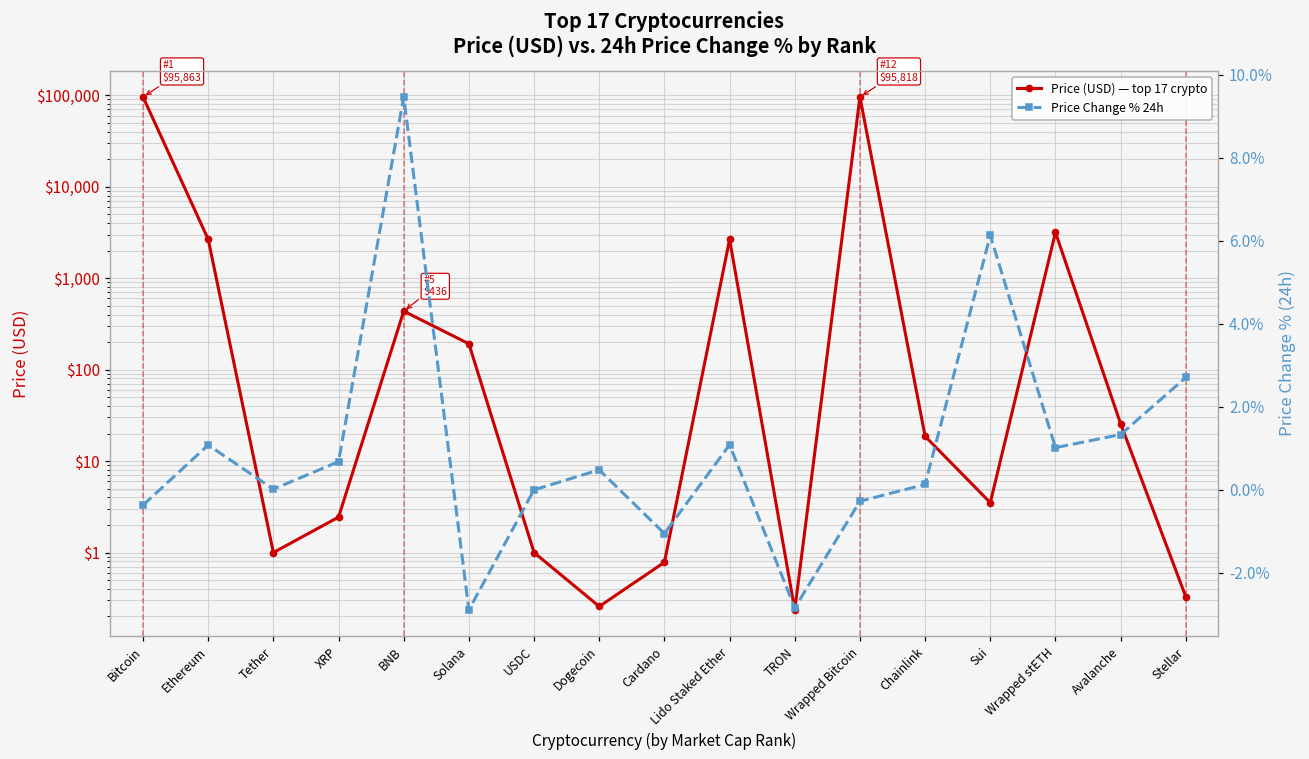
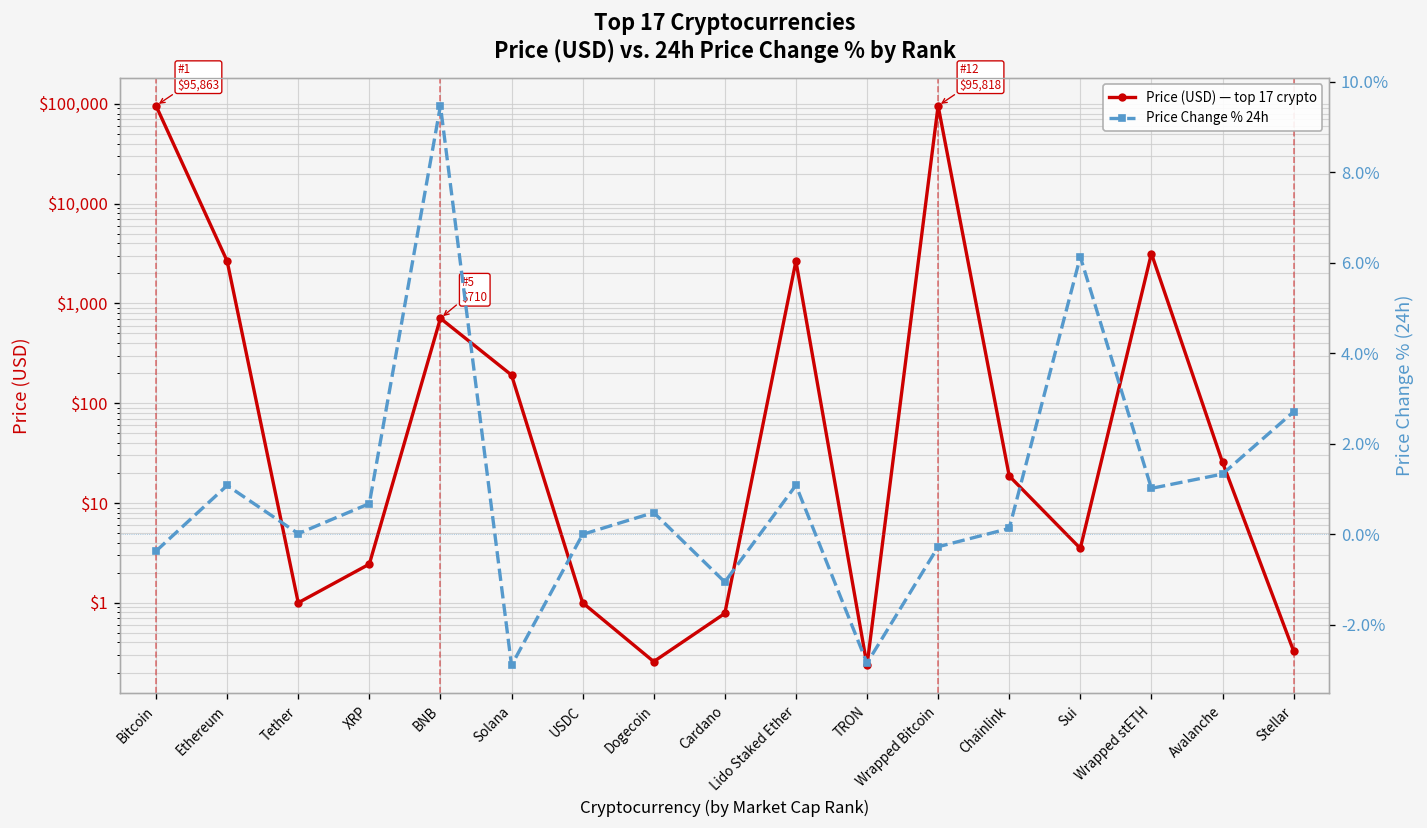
  {
    "Price (USD) — top 17 crypto": {
-     "BNB": "$436"
+     "BNB": "$710"
    }
  }
